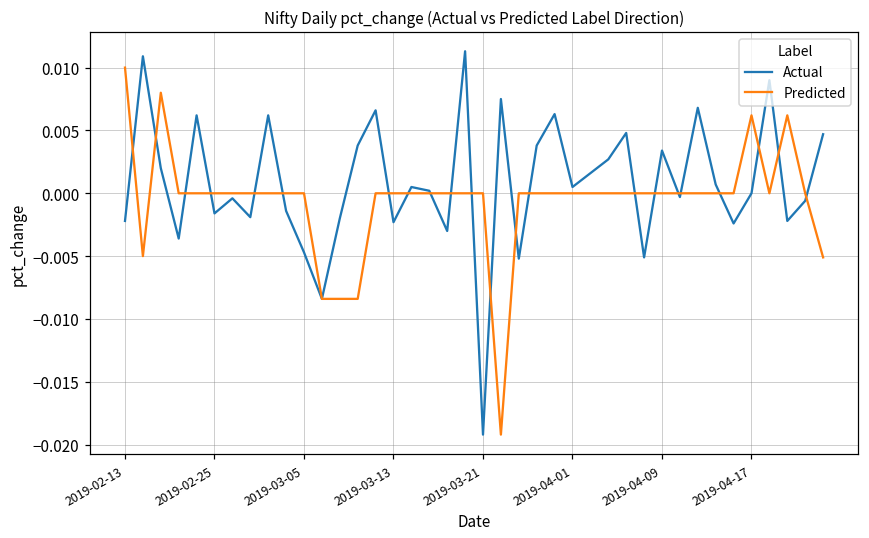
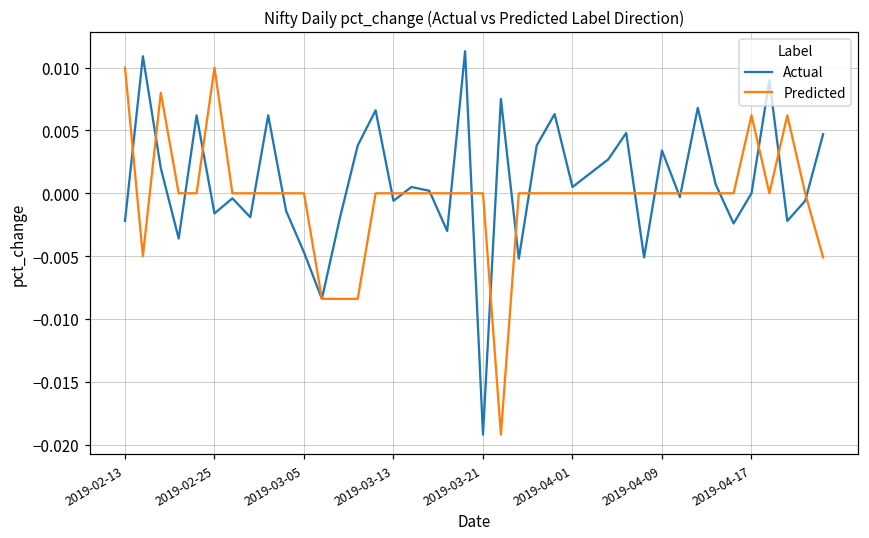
  {
    "Actual": {
      "2019-02-13": -0.0022,
      "2019-02-25": -0.0016,
      "2019-03-05": -0.0047,
-     "2019-03-13": -0.0023,
+     "2019-03-13": -0.0006,
      "2019-03-21": -0.0192,
      "2019-04-01": 0.0005,
      "2019-04-09": 0.0034,
      "2019-04-17": 0.0000
    },
    "Predicted": {
      "2019-02-13": 0.01,
-     "2019-02-25": 0.00,
+     "2019-02-25": 0.01,
      "2019-03-05": 0.00,
      "2019-03-13": 0.00,
      "2019-03-21": 0.00,
      "2019-04-01": 0.00,
      "2019-04-09": 0.00,
      "2019-04-17": 0.0062
    }
  }
